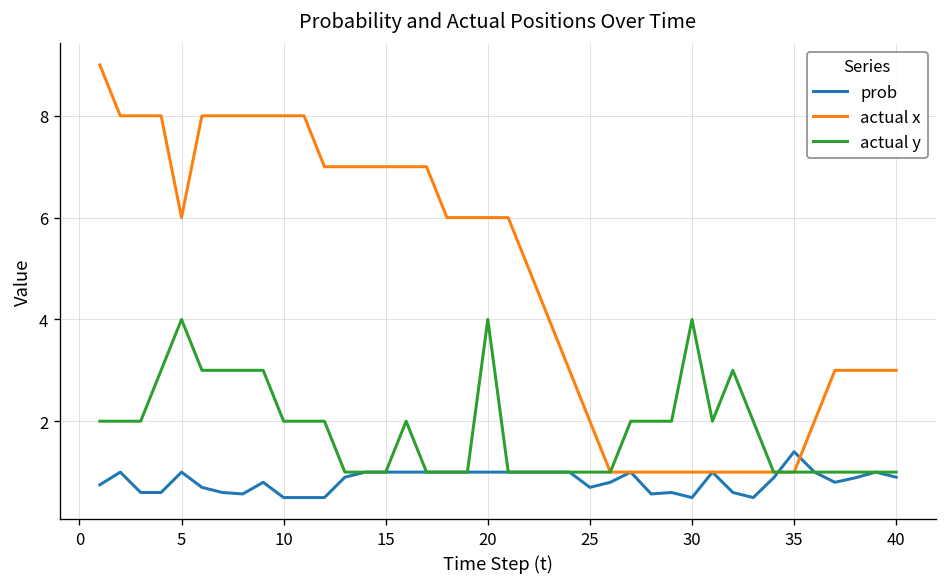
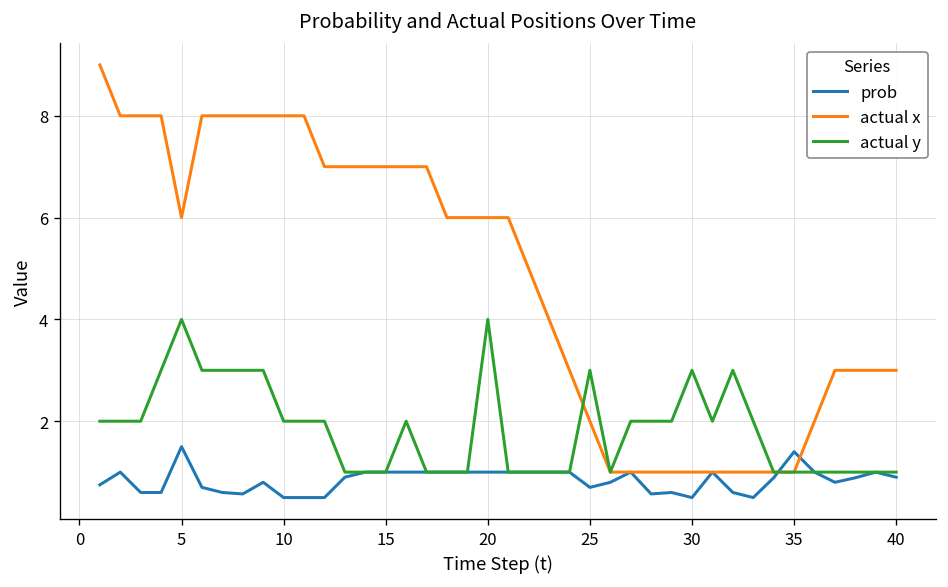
  {
    "prob": {
-     "5": 1.0,
+     "5": 1.5,
      "10": 0.5,
      "20": 1.0,
      "25": 0.7,
      "30": 0.5,
      "35": 1.4,
      "40": 0.9
    },
    "actual x": {
      "5": 6.0,
      "10": 8.0,
      "15": 7.0,
      "20": 6.0,
      "25": 2.0,
      "30": 1.0,
      "40": 3.0
    },
    "actual y": {
      "5": 4,
      "10": 2,
      "20": 4,
-     "25": 1,
-     "30": 4,
+     "25": 3,
+     "30": 3,
      "40": 1
    }
  }
